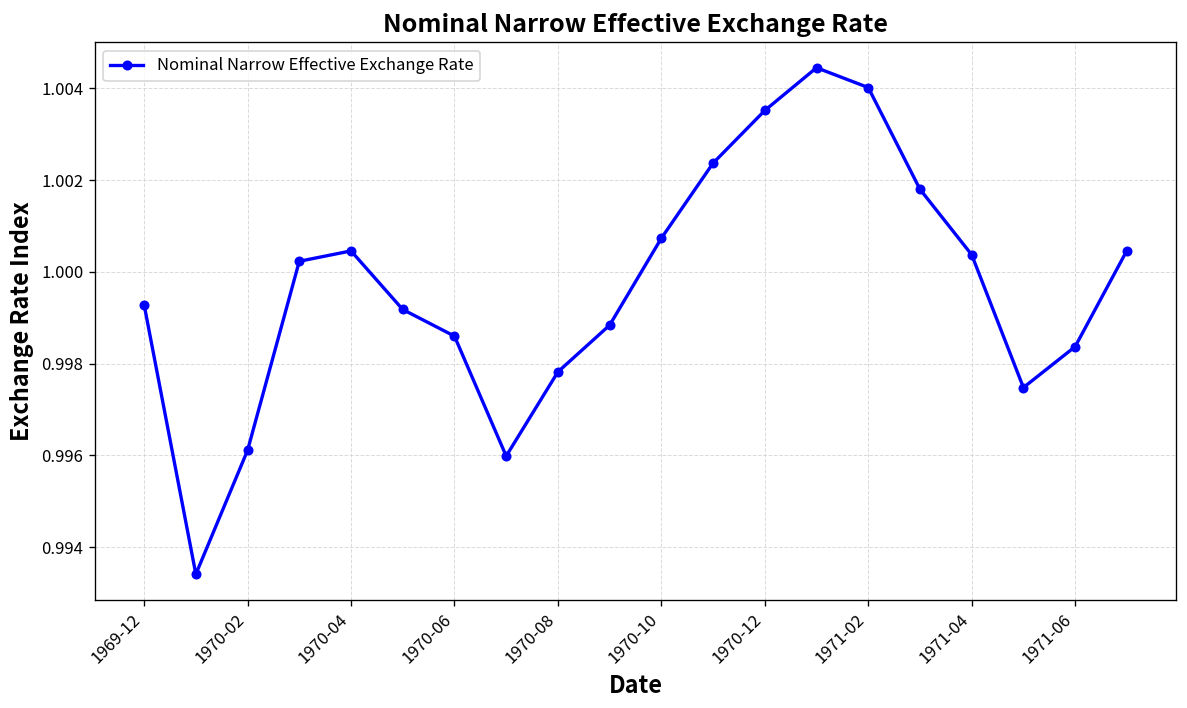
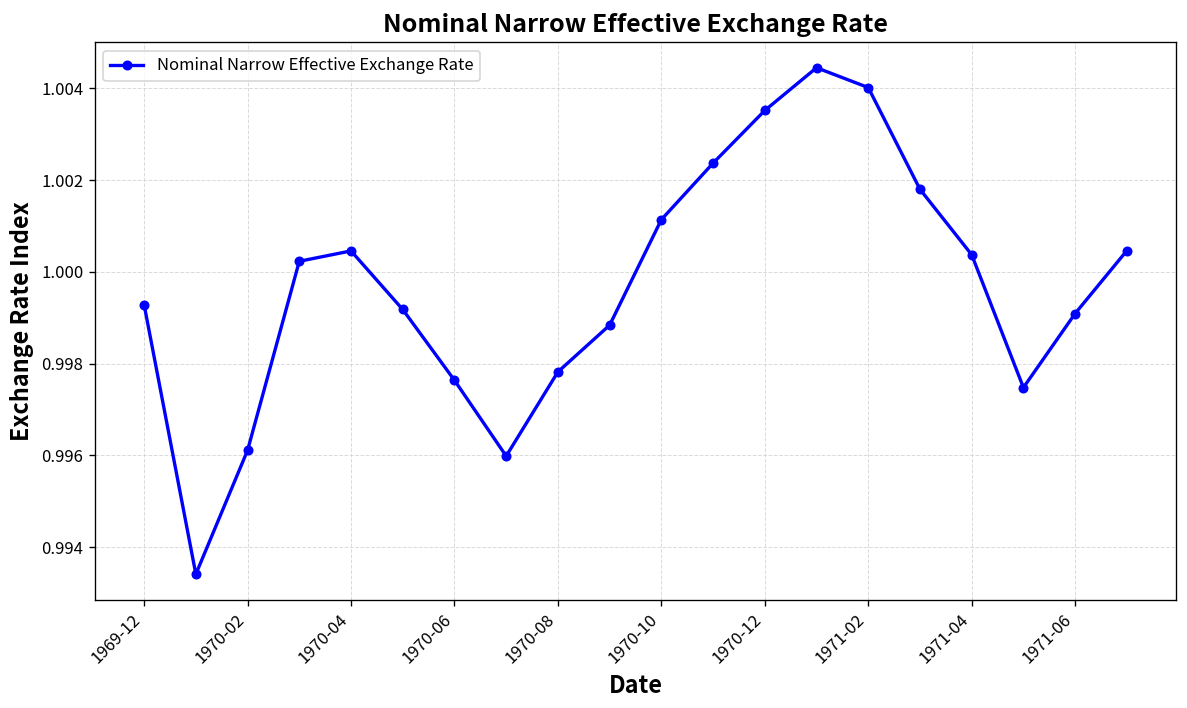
  {
    "1969-12": 0.9993,
    "1970-02": 0.9961,
    "1970-04": 1.0005,
-   "1970-06": 0.9986,
+   "1970-06": 0.9976,
    "1970-08": 0.9978,
-   "1970-10": 1.0007,
+   "1970-10": 1.0011,
    "1970-12": 1.0035,
    "1971-02": 1.0040,
    "1971-04": 1.0004,
-   "1971-06": 0.9984
+   "1971-06": 0.9991
  }
